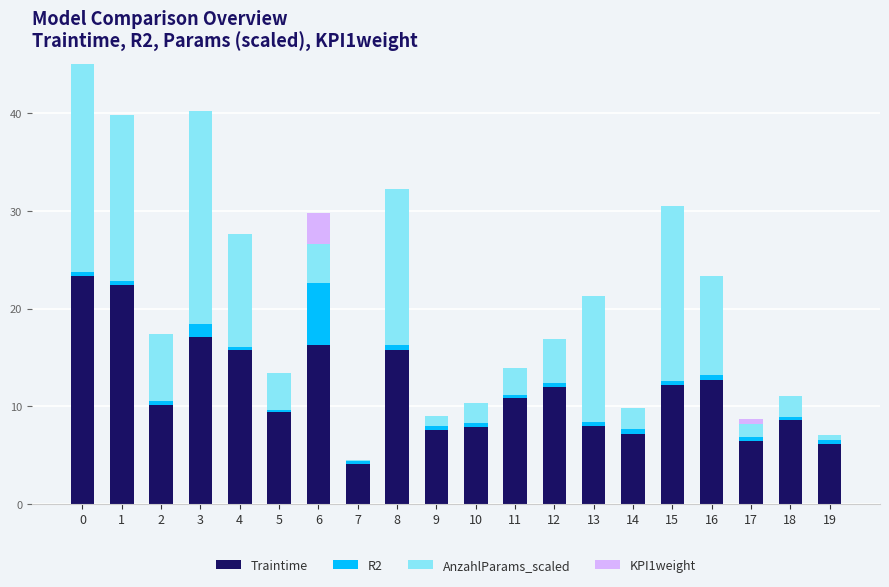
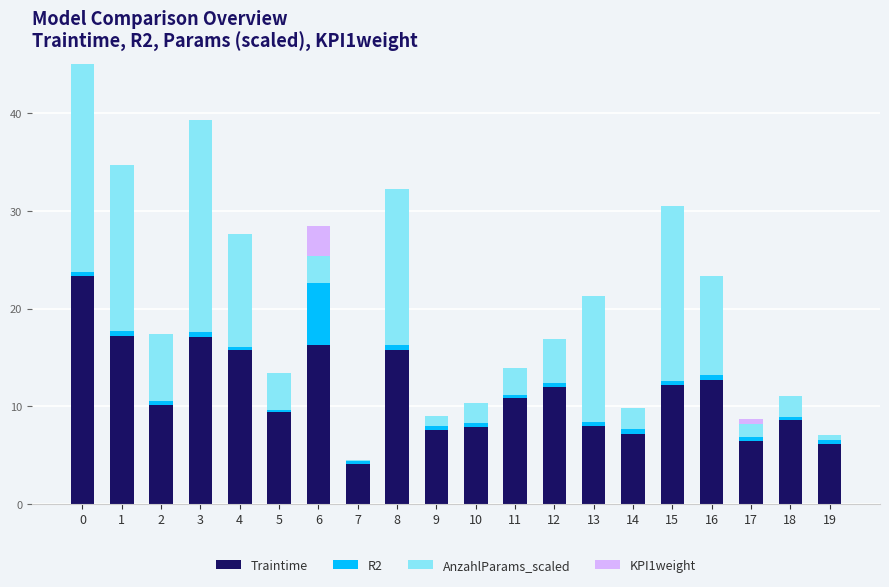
  {
    "Traintime": {
      "0": 23,
-     "1": 22,
+     "1": 17,
      "2": 10,
      "3": 17,
      "4": 16,
      "5": 9,
      "6": 16,
      "7": 4,
      "8": 16,
      "9": 8,
      "10": 8,
      "11": 11,
      "12": 12,
      "13": 8,
      "14": 7,
      "15": 12,
      "16": 13,
      "17": 6,
      "18": 9,
      "19": 6
    },
    "R2": {
      "0": 0,
      "1": 0,
      "2": 0,
-     "3": 1,
+     "3": 0,
      "4": 0,
      "6": 6,
      "8": 0,
      "9": 0,
      "10": 0,
      "11": 0,
      "12": 0,
      "13": 0,
      "14": 0,
      "15": 0,
      "16": 0,
      "17": 0,
      "18": 0,
      "19": 0
    },
    "AnzahlParams_scaled": {
      "0": 21,
      "1": 17,
      "2": 7,
      "3": 22,
      "4": 12,
      "5": 4,
-     "6": 4,
+     "6": 3,
      "8": 16,
      "9": 1,
      "10": 2,
      "11": 3,
      "12": 5,
      "13": 13,
      "14": 2,
      "15": 18,
      "16": 10,
      "17": 1,
      "18": 2,
      "19": 1
    },
    "KPI1weight": {
      "0": 0,
      "1": 0,
      "2": 0,
      "3": 0,
      "4": 0,
      "5": 0,
      "6": 3,
      "7": 0,
      "8": 0,
      "9": 0,
      "11": 0,
      "12": 0,
      "13": 0,
      "14": 0,
      "15": 0,
      "16": 0,
      "17": 0,
      "18": 0,
      "19": 0
    }
  }
